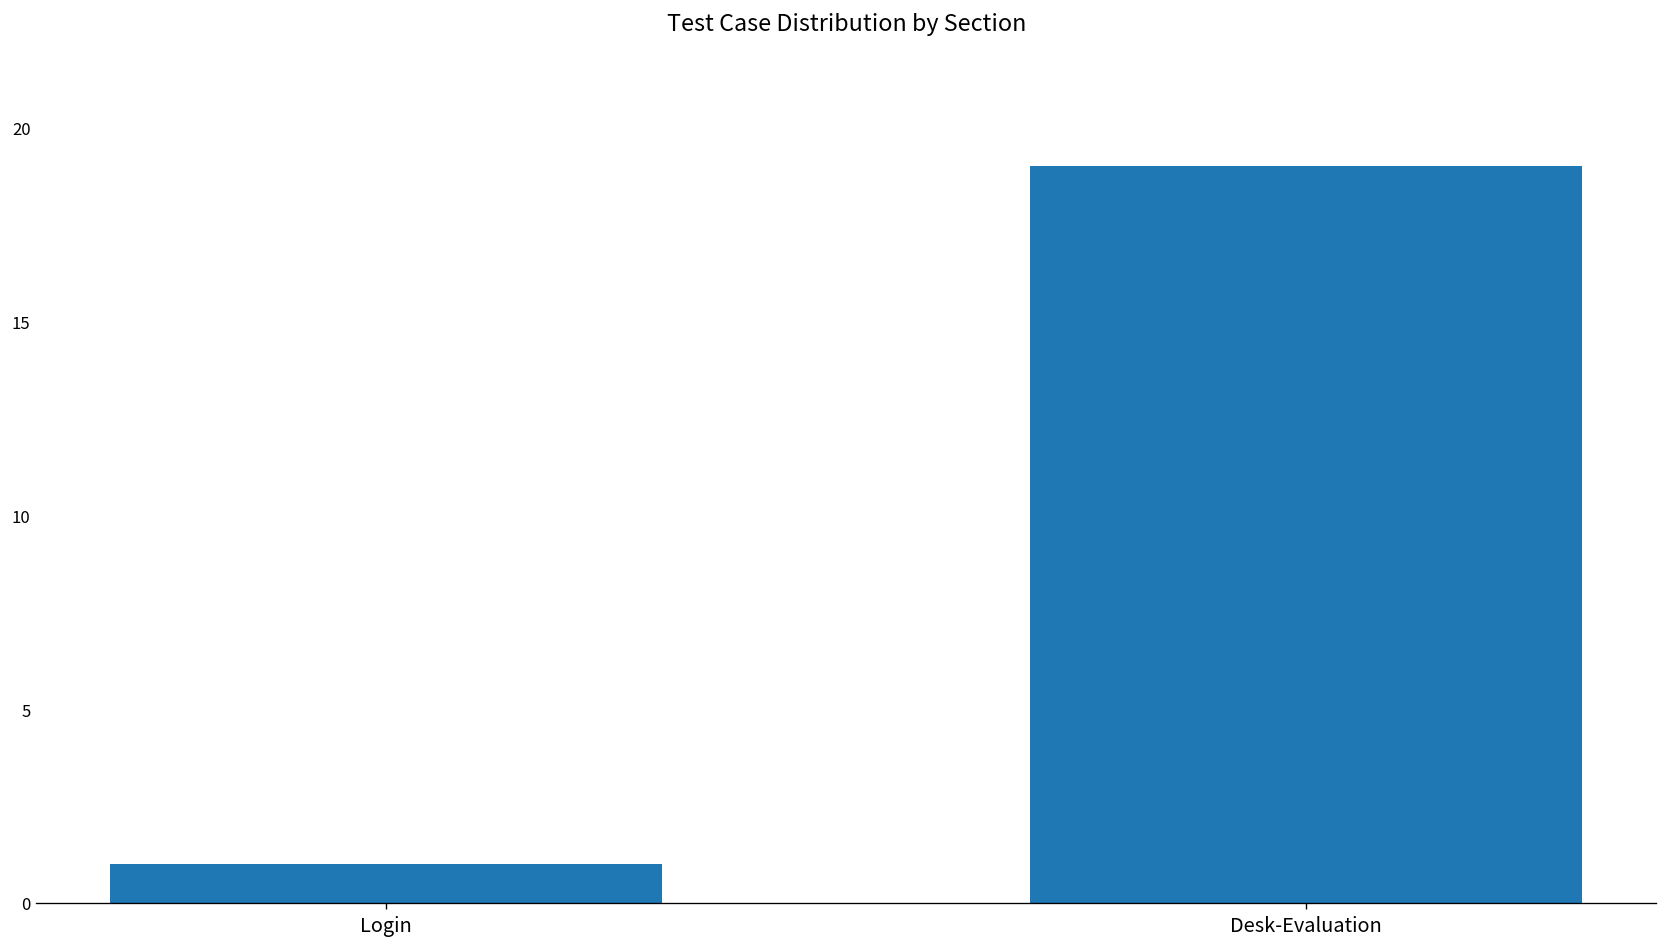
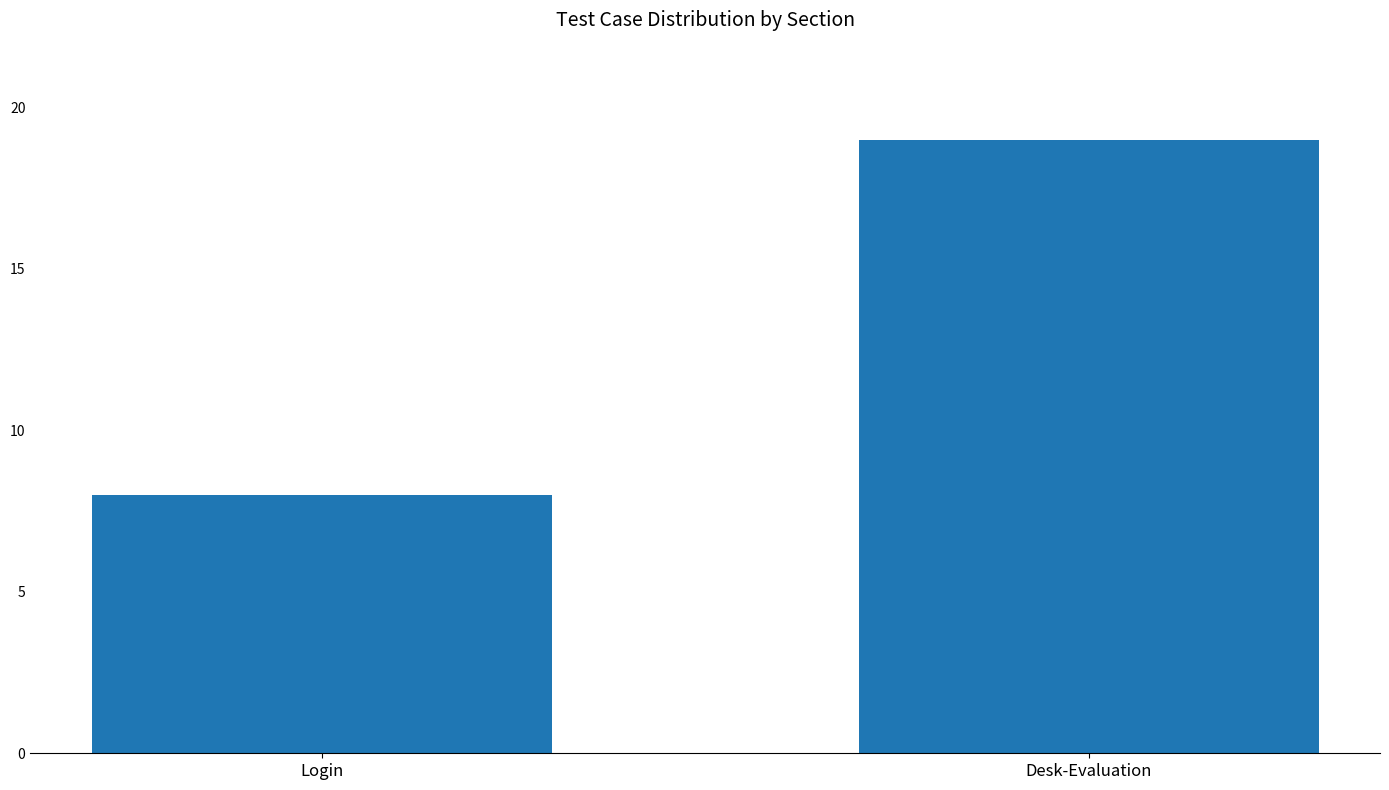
  {
-   "Login": 1,
+   "Login": 8,
    "Desk-Evaluation": 19
  }
